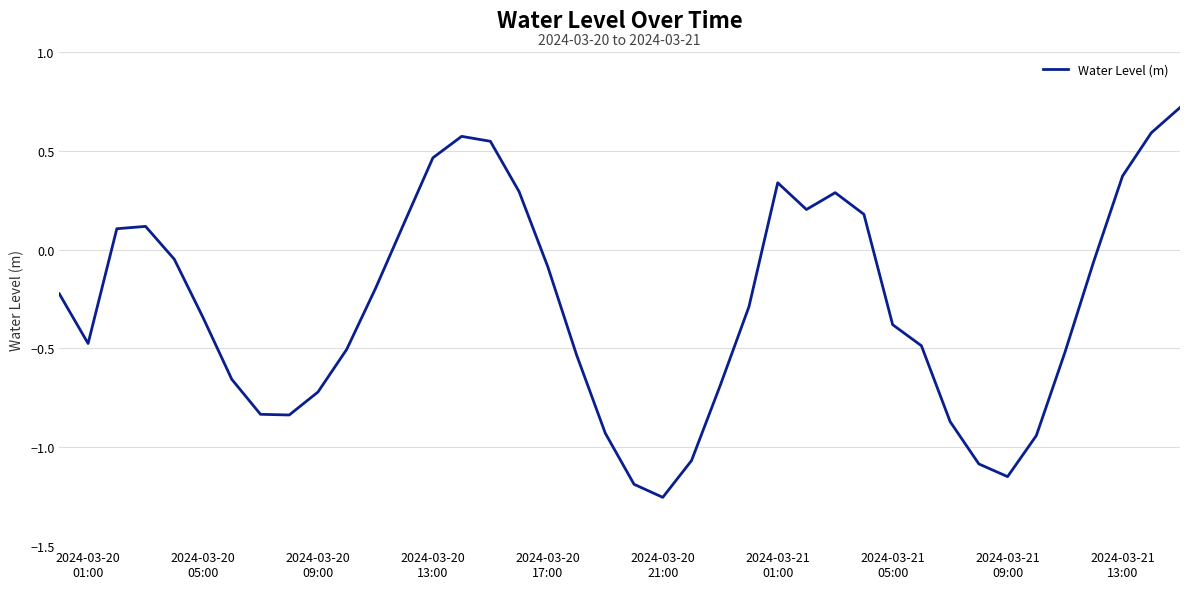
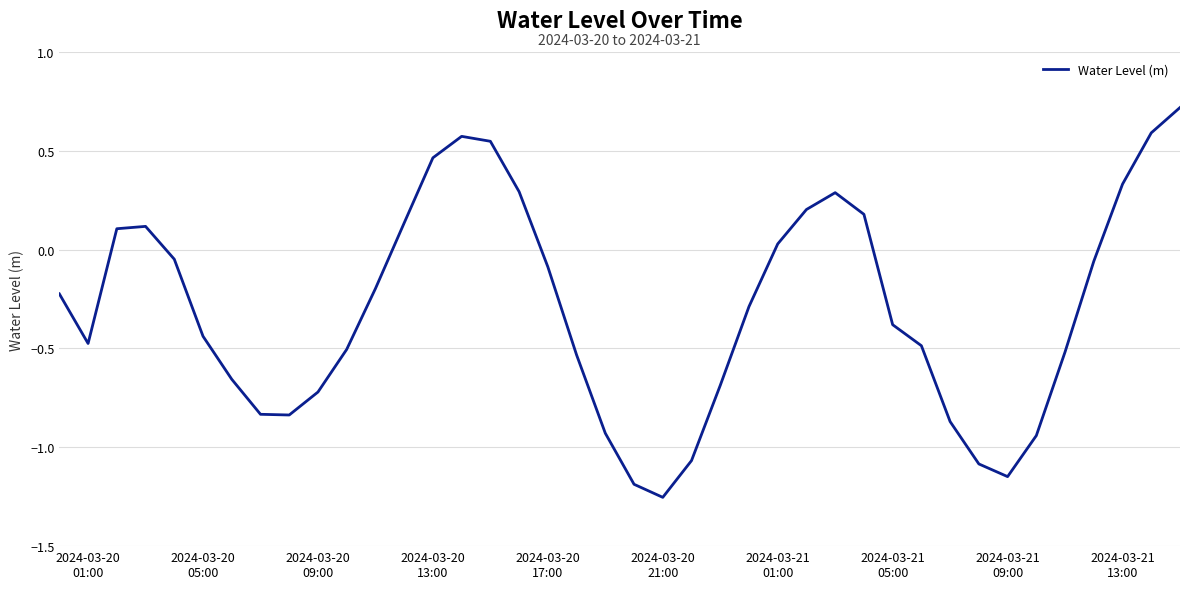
  {
    "2024-03-20 01:00": -0.47,
-   "2024-03-20 05:00": -0.34,
+   "2024-03-20 05:00": -0.44,
    "2024-03-20 09:00": -0.72,
    "2024-03-20 13:00": 0.46,
    "2024-03-20 17:00": -0.09,
    "2024-03-20 21:00": -1.25,
-   "2024-03-21 01:00": 0.34,
+   "2024-03-21 01:00": 0.03,
    "2024-03-21 05:00": -0.38,
    "2024-03-21 09:00": -1.15,
-   "2024-03-21 13:00": 0.37
+   "2024-03-21 13:00": 0.33
  }
